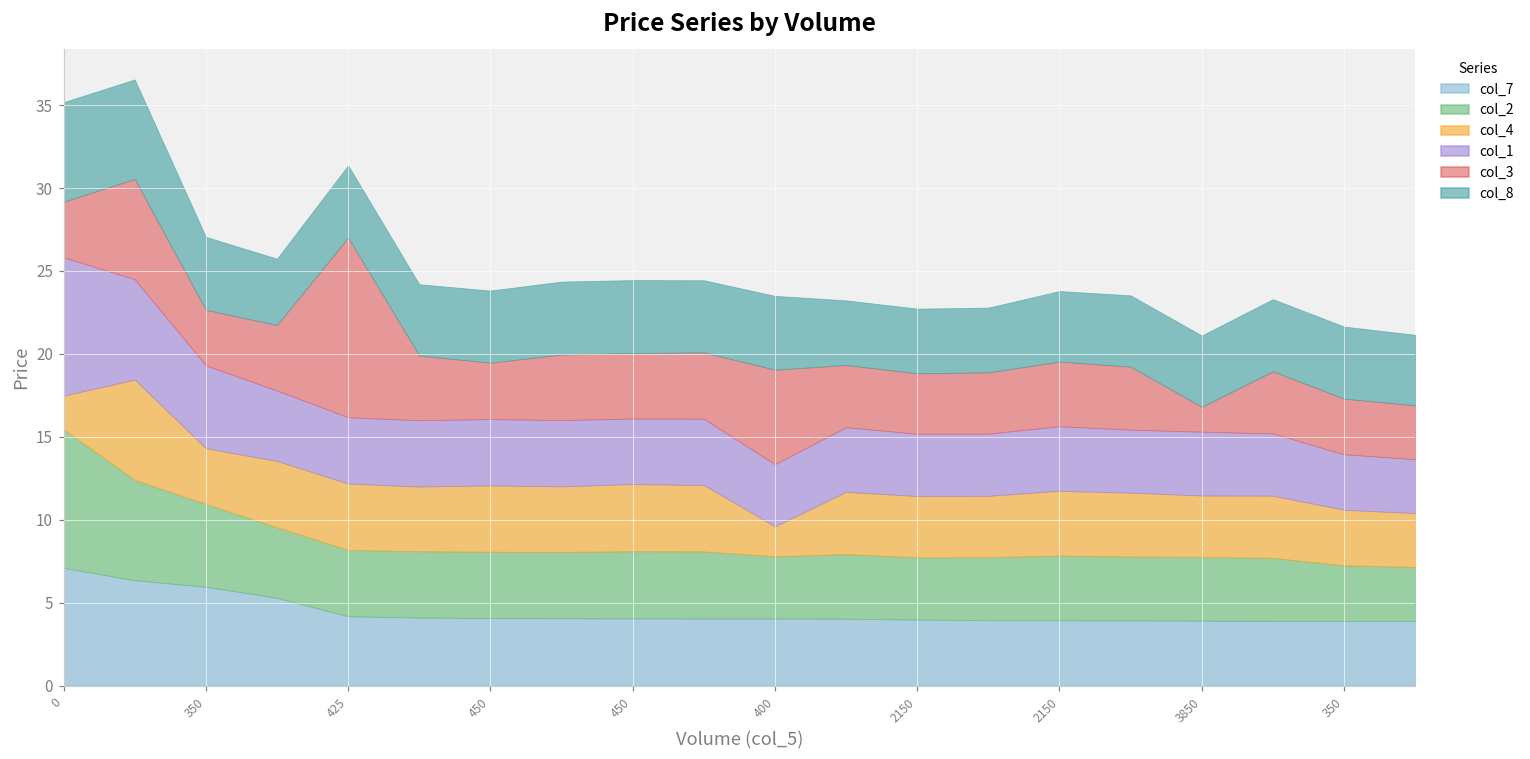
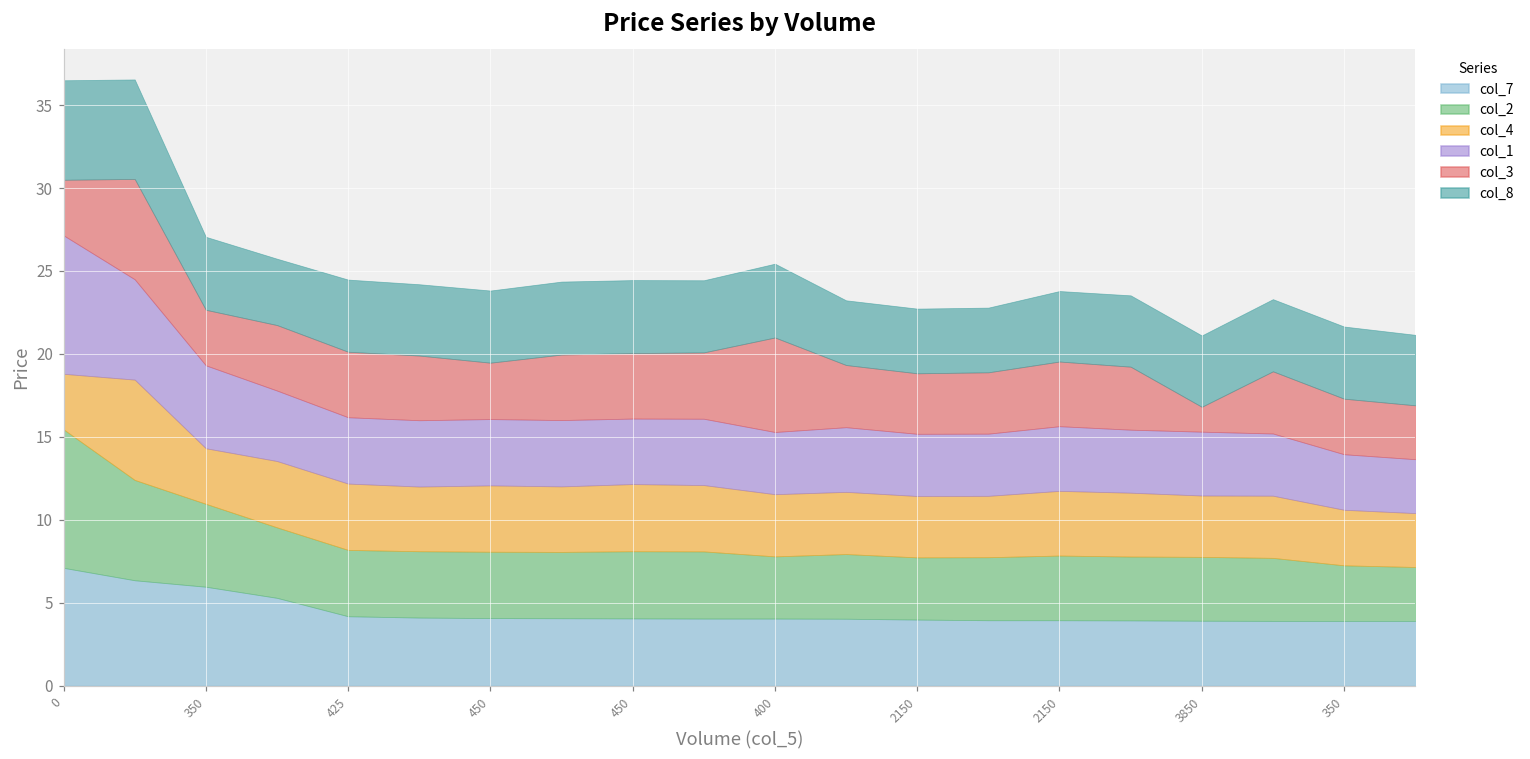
  {
    "col_4": {
-     "0": 2.0,
+     "0": 3.4,
      "425": 4.0,
-     "400": 1.8,
+     "400": 3.7,
      "3850": 3.7
    },
    "col_3": {
      "0": 3.4,
-     "425": 10.8,
+     "425": 3.9,
      "400": 5.7,
      "3850": 1.5
    }
  }
